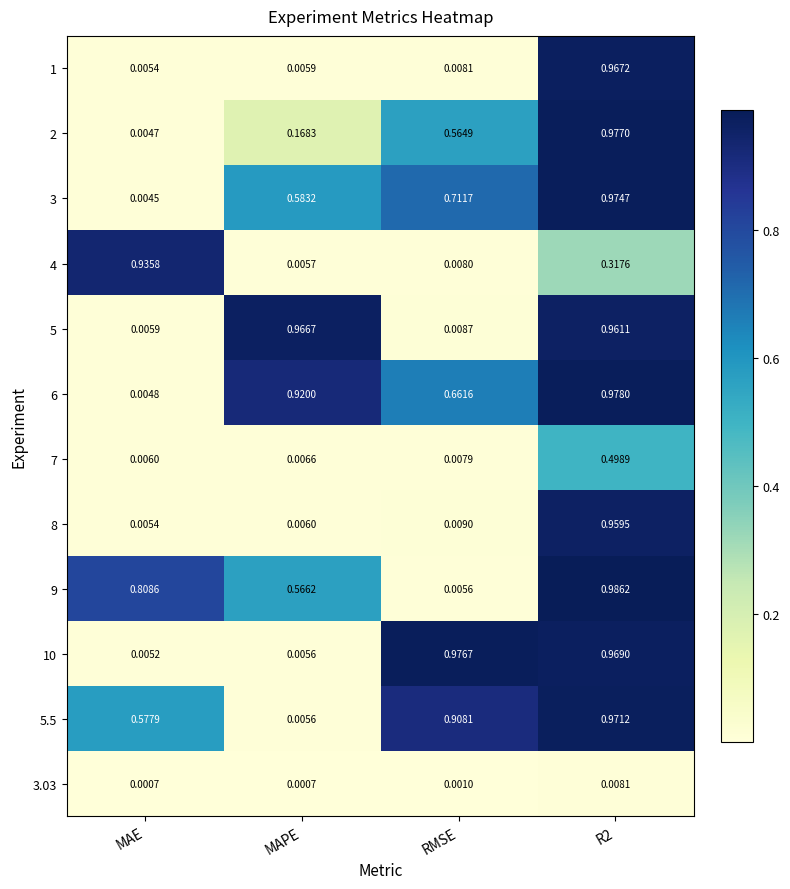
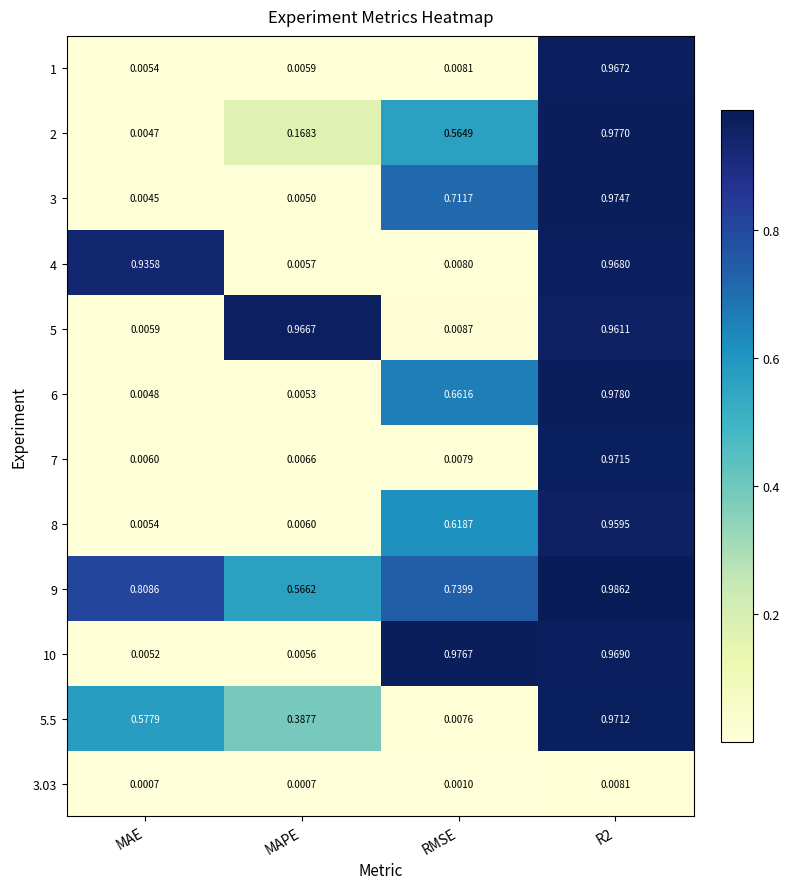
  {
    "1": {
      "MAE": 0.0054,
      "MAPE": 0.0059,
      "RMSE": 0.0081,
      "R2": 0.9672
    },
    "2": {
      "MAE": 0.0047,
      "MAPE": 0.1683,
      "RMSE": 0.5649,
      "R2": 0.9770
    },
    "3": {
      "MAE": 0.0045,
-     "MAPE": 0.5832,
+     "MAPE": 0.0050,
      "RMSE": 0.7117,
      "R2": 0.9747
    },
    "4": {
      "MAE": 0.9358,
      "MAPE": 0.0057,
      "RMSE": 0.0080,
-     "R2": 0.3176
+     "R2": 0.9680
    },
    "5": {
      "MAE": 0.0059,
      "MAPE": 0.9667,
      "RMSE": 0.0087,
      "R2": 0.9611
    },
    "6": {
      "MAE": 0.0048,
-     "MAPE": 0.9200,
+     "MAPE": 0.0053,
      "RMSE": 0.6616,
      "R2": 0.9780
    },
    "7": {
      "MAE": 0.0060,
      "MAPE": 0.0066,
      "RMSE": 0.0079,
-     "R2": 0.4989
+     "R2": 0.9715
    },
    "8": {
      "MAE": 0.0054,
      "MAPE": 0.0060,
-     "RMSE": 0.0090,
+     "RMSE": 0.6187,
      "R2": 0.9595
    },
    "9": {
      "MAE": 0.8086,
      "MAPE": 0.5662,
-     "RMSE": 0.0056,
+     "RMSE": 0.7399,
      "R2": 0.9862
    },
    "10": {
      "MAE": 0.0052,
      "MAPE": 0.0056,
      "RMSE": 0.9767,
      "R2": 0.9690
    },
    "5.5": {
      "MAE": 0.5779,
-     "MAPE": 0.0056,
-     "RMSE": 0.9081,
+     "MAPE": 0.3877,
+     "RMSE": 0.0076,
      "R2": 0.9712
    },
    "3.03": {
      "MAE": 0.0007,
      "MAPE": 0.0007,
      "RMSE": 0.0010,
      "R2": 0.0081
    }
  }
